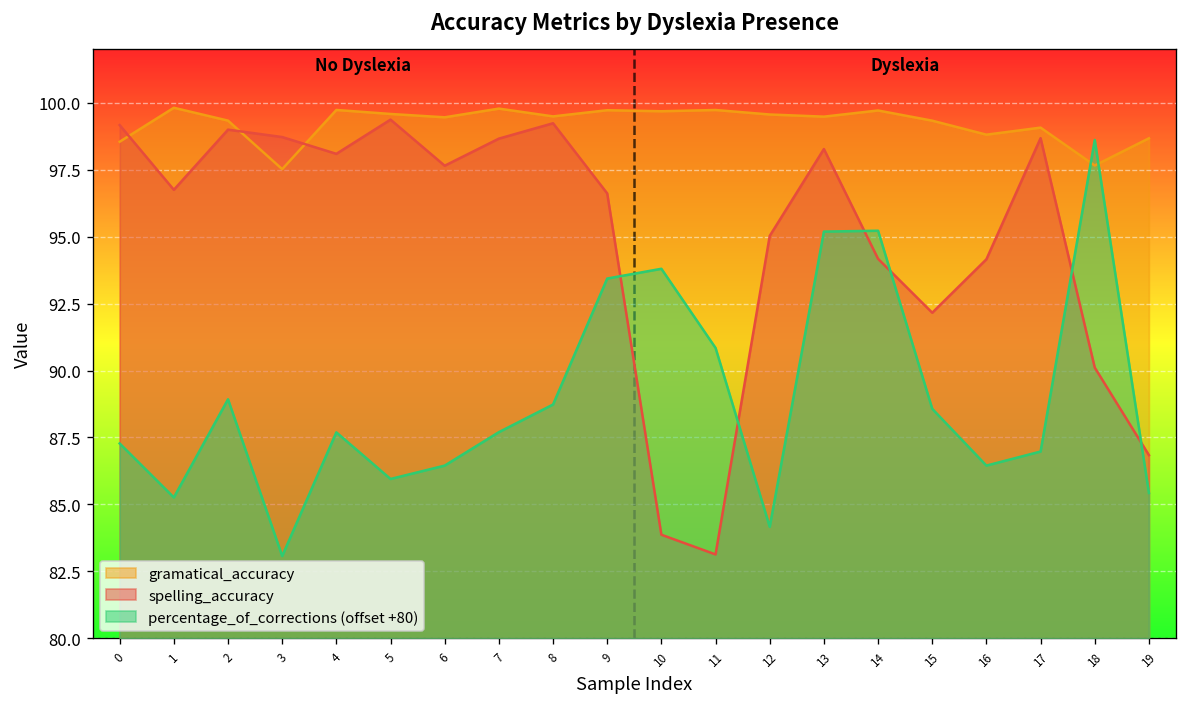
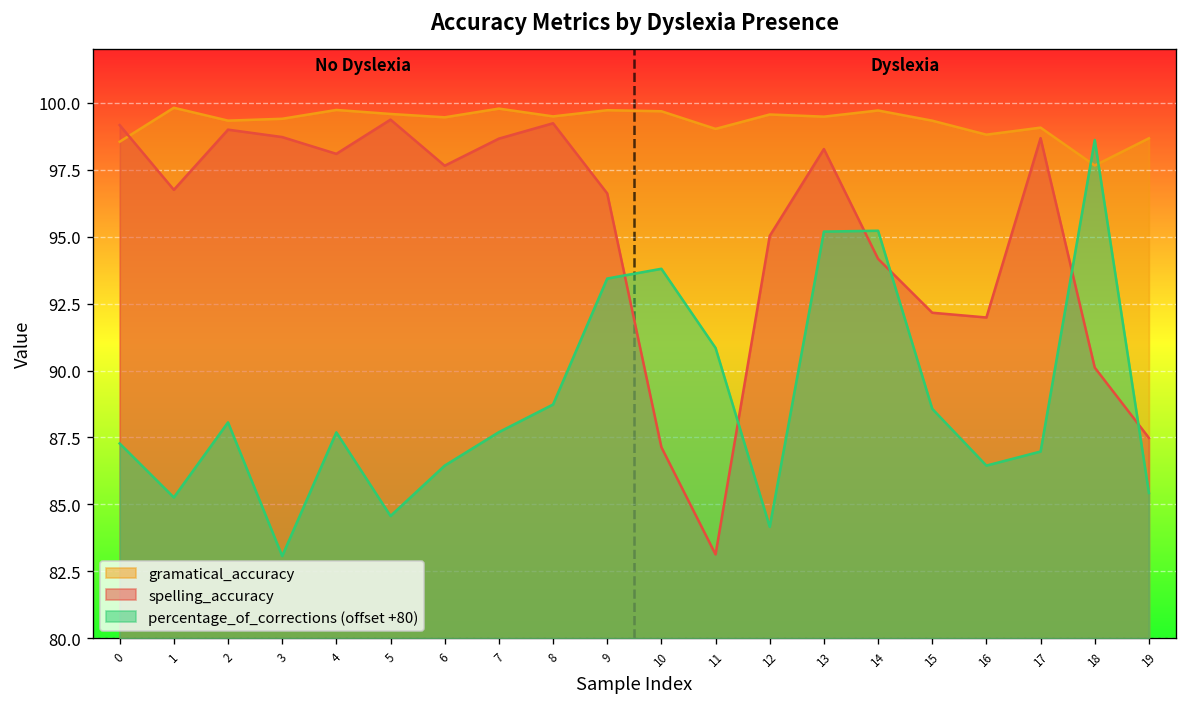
  {
    "gramatical_accuracy": {
      "0": 98.5,
      "1": 99.8,
      "2": 99.3,
-     "3": 97.5,
+     "3": 99.4,
      "4": 99.7,
      "5": 99.6,
      "6": 99.5,
      "7": 99.8,
      "8": 99.5,
      "9": 99.7,
      "10": 99.7,
-     "11": 99.7,
+     "11": 99.0,
      "12": 99.6,
      "13": 99.5,
      "14": 99.7,
      "15": 99.3,
      "16": 98.8,
      "17": 99.1,
      "18": 97.7,
      "19": 98.7
    },
    "spelling_accuracy": {
      "0": 99.2,
      "1": 96.7,
      "2": 99.0,
      "3": 98.7,
      "4": 98.1,
      "5": 99.4,
      "6": 97.6,
      "7": 98.7,
      "8": 99.2,
      "9": 96.6,
-     "10": 83.9,
+     "10": 87.1,
      "11": 83.1,
      "12": 95.0,
      "13": 98.3,
      "14": 94.2,
      "15": 92.2,
-     "16": 94.2,
+     "16": 92.0,
      "17": 98.7,
      "18": 90.1,
-     "19": 86.8
+     "19": 87.5
    },
    "percentage_of_corrections (offset +80)": {
      "0": 87.3,
      "1": 85.3,
-     "2": 88.9,
+     "2": 88.1,
      "3": 83.1,
      "4": 87.7,
-     "5": 86.0,
+     "5": 84.6,
      "6": 86.5,
      "7": 87.7,
      "8": 88.7,
      "9": 93.4,
      "10": 93.8,
      "11": 90.8,
      "12": 84.2,
      "13": 95.2,
      "14": 95.2,
      "15": 88.6,
      "16": 86.5,
      "17": 87.0,
      "18": 98.6,
      "19": 85.4
    }
  }
